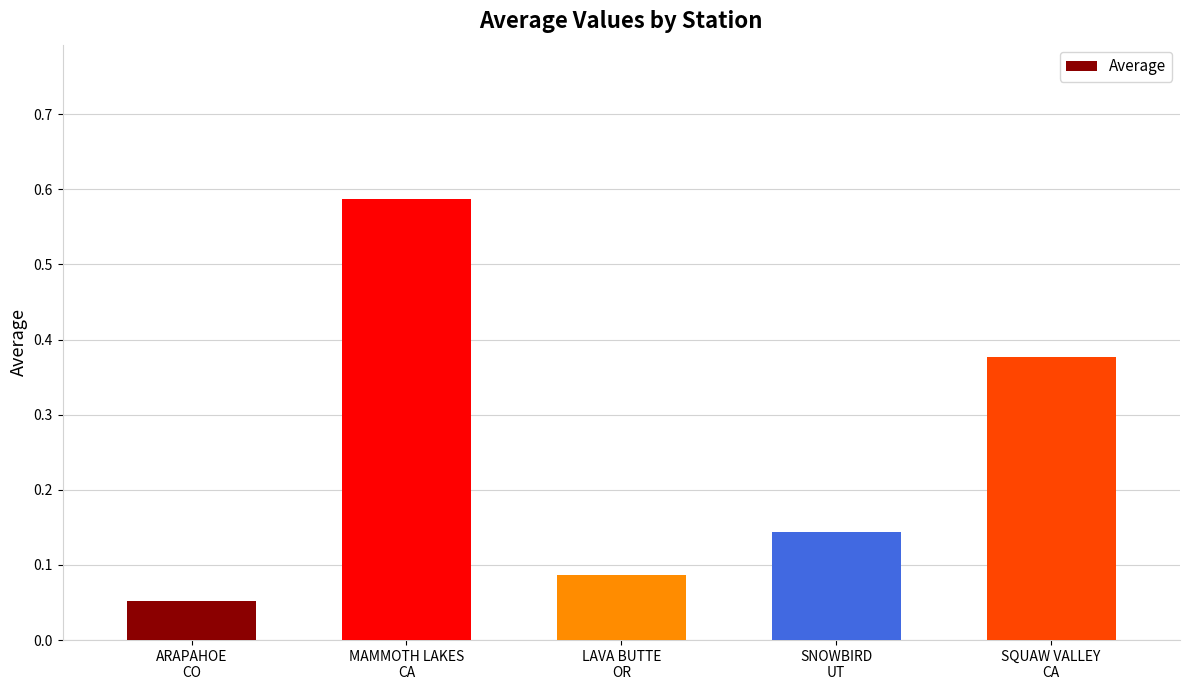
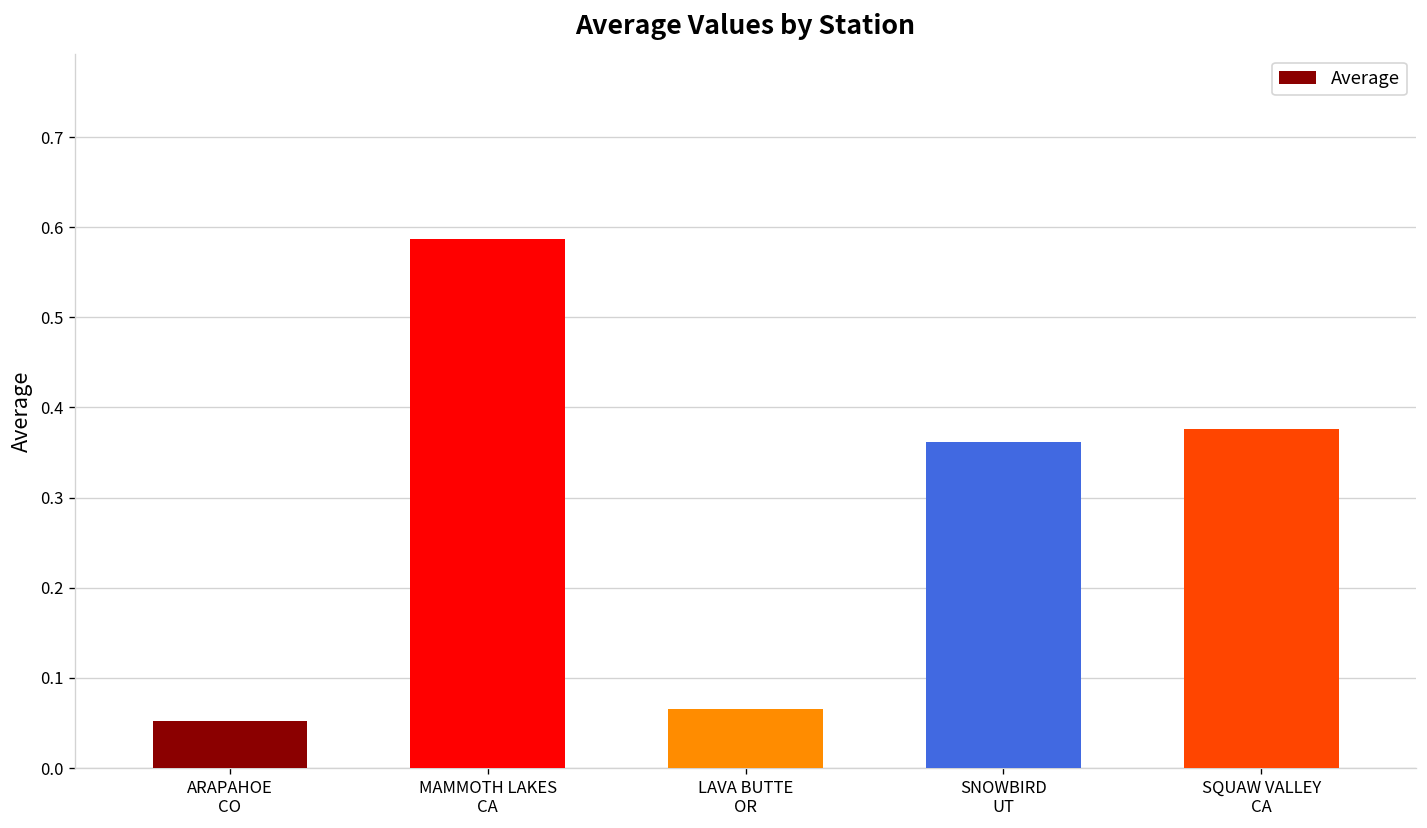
  {
    "ARAPAHOE CO": 0.05,
    "MAMMOTH LAKES CA": 0.59,
-   "LAVA BUTTE OR": 0.09,
-   "SNOWBIRD UT": 0.14,
+   "LAVA BUTTE OR": 0.07,
+   "SNOWBIRD UT": 0.36,
    "SQUAW VALLEY CA": 0.38
  }
